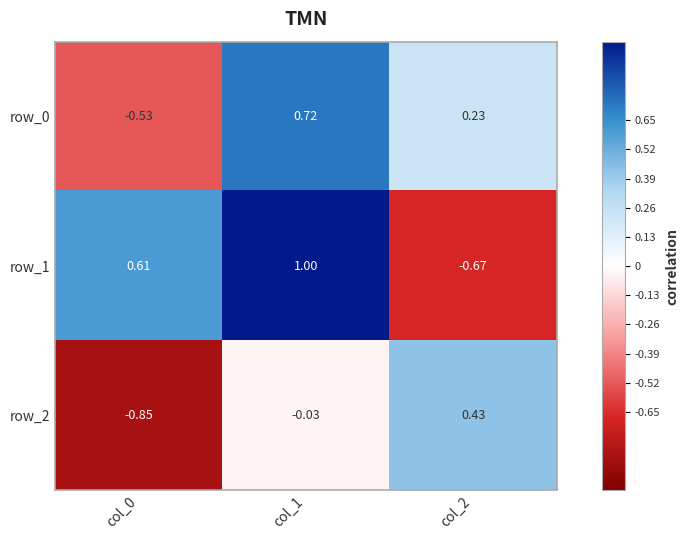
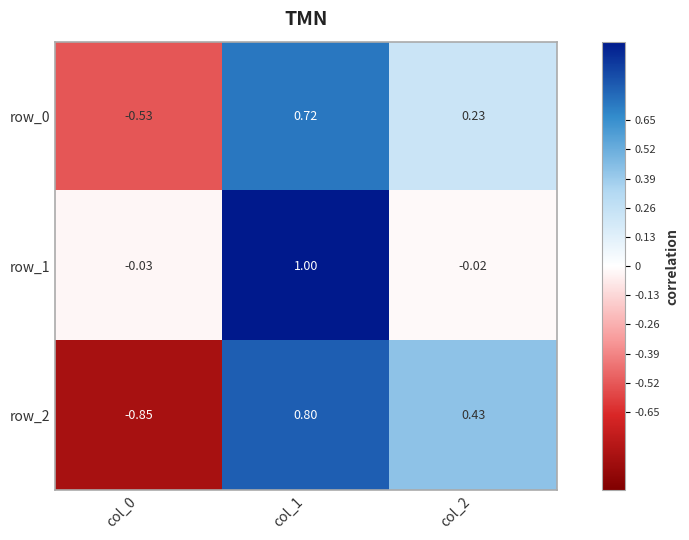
  {
    "row_0": {
      "col_0": -0.53,
      "col_1": 0.72,
      "col_2": 0.23
    },
    "row_1": {
-     "col_0": 0.61,
+     "col_0": -0.03,
      "col_1": 1.00,
-     "col_2": -0.67
+     "col_2": -0.02
    },
    "row_2": {
      "col_0": -0.85,
-     "col_1": -0.03,
+     "col_1": 0.80,
      "col_2": 0.43
    }
  }
